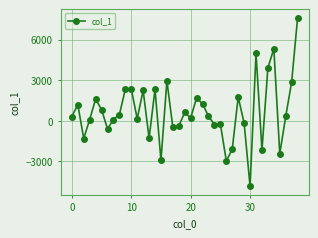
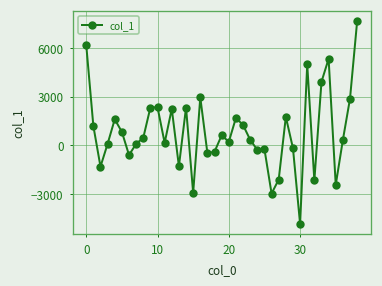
  {
-   "0": 300,
+   "0": 6200,
    "10": 2300,
    "20": 200,
    "30": -4800
  }
